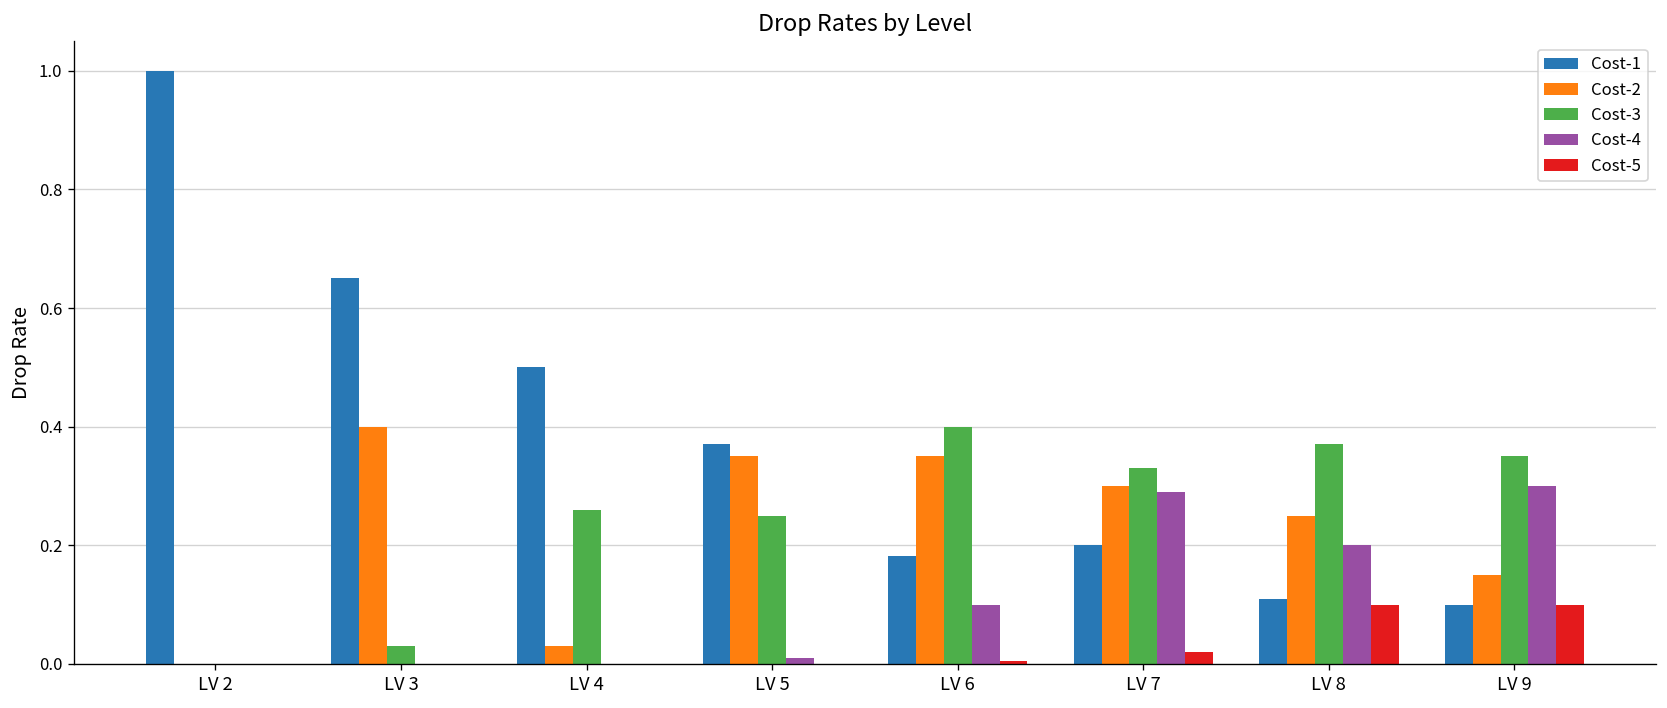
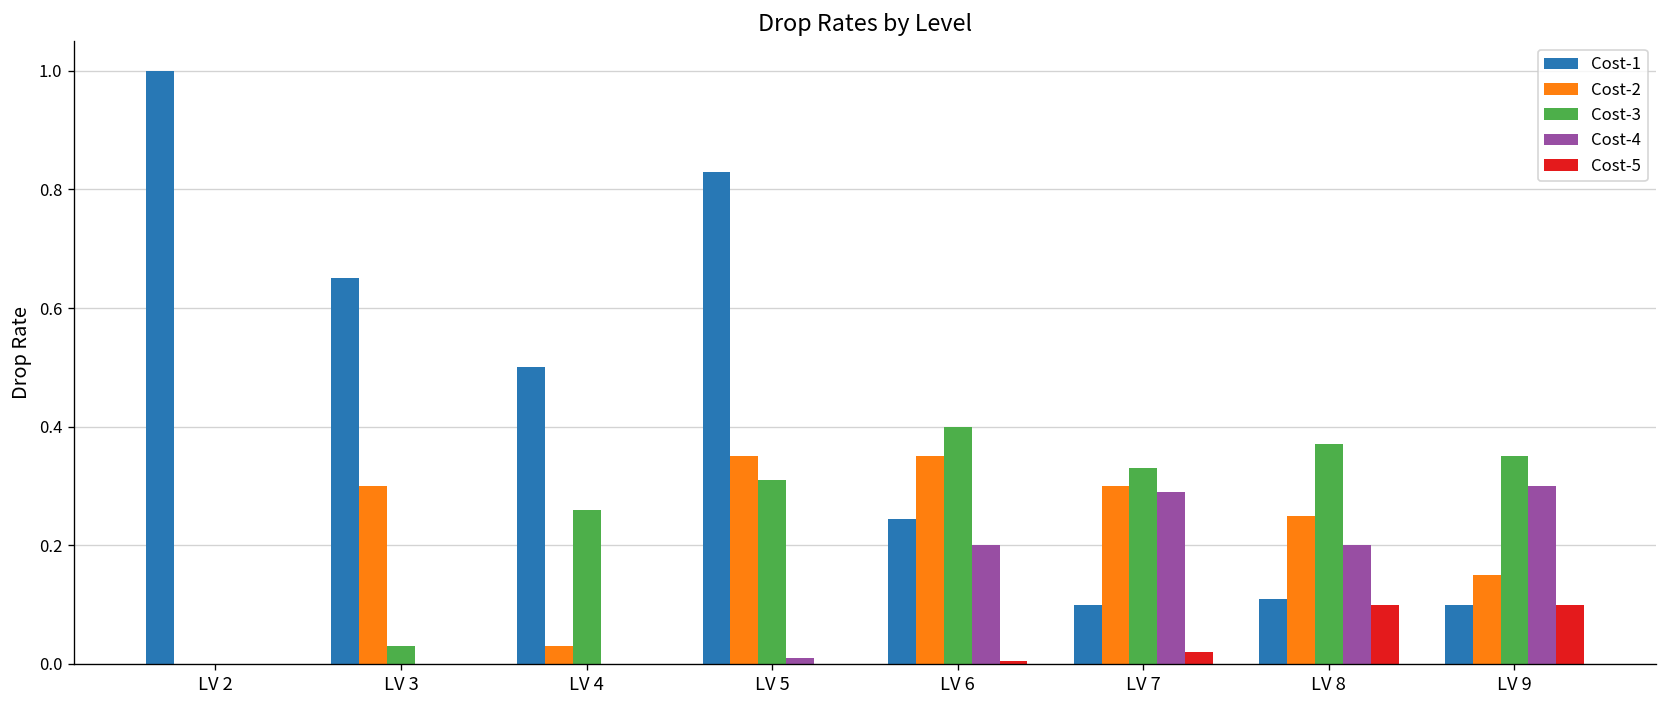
  {
    "Cost-1": {
      "LV 2": 1.00,
      "LV 3": 0.65,
      "LV 4": 0.50,
-     "LV 5": 0.37,
-     "LV 6": 0.18,
-     "LV 7": 0.2,
+     "LV 5": 0.83,
+     "LV 6": 0.25,
+     "LV 7": 0.1,
      "LV 8": 0.11,
      "LV 9": 0.10
    },
    "Cost-2": {
      "LV 2": 0.0,
-     "LV 3": 0.4,
+     "LV 3": 0.3,
      "LV 4": 0.03,
      "LV 5": 0.35,
      "LV 6": 0.35,
      "LV 7": 0.3,
      "LV 8": 0.25,
      "LV 9": 0.15
    },
    "Cost-3": {
      "LV 2": 0.00,
      "LV 3": 0.03,
      "LV 4": 0.26,
-     "LV 5": 0.25,
+     "LV 5": 0.31,
      "LV 6": 0.40,
      "LV 7": 0.33,
      "LV 8": 0.37,
      "LV 9": 0.35
    },
    "Cost-4": {
      "LV 2": 0.0,
      "LV 3": 0.0,
      "LV 4": 0.0,
      "LV 5": 0.01,
-     "LV 6": 0.1,
+     "LV 6": 0.2,
      "LV 7": 0.29,
      "LV 8": 0.2,
      "LV 9": 0.3
    },
    "Cost-5": {
      "LV 2": 0.00,
      "LV 3": 0.00,
      "LV 4": 0.00,
      "LV 5": 0.00,
      "LV 7": 0.02,
      "LV 8": 0.10,
      "LV 9": 0.10
    }
  }
